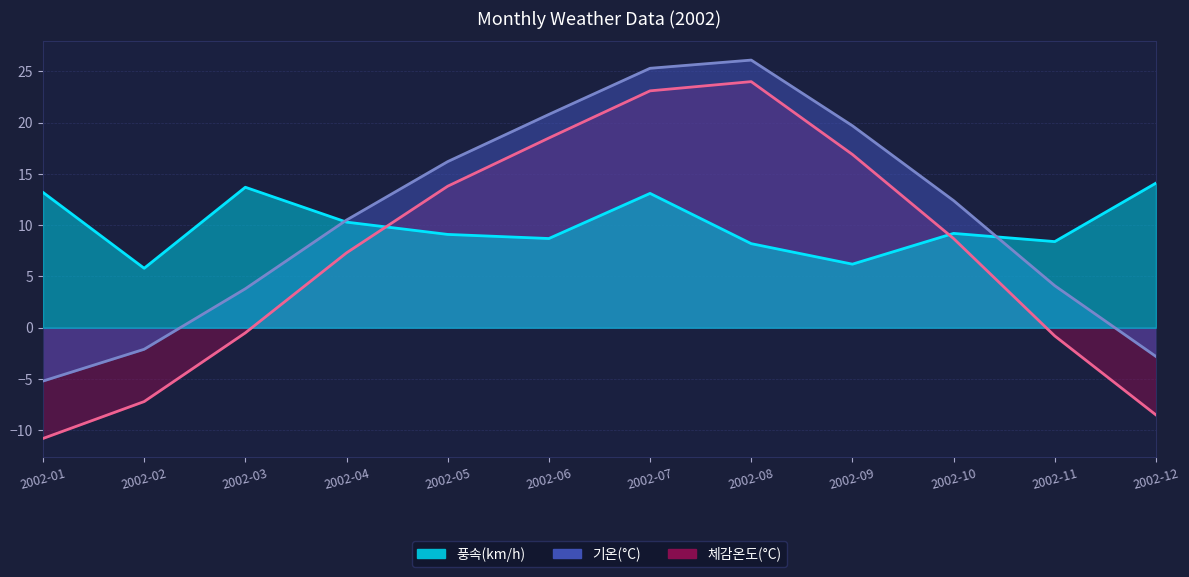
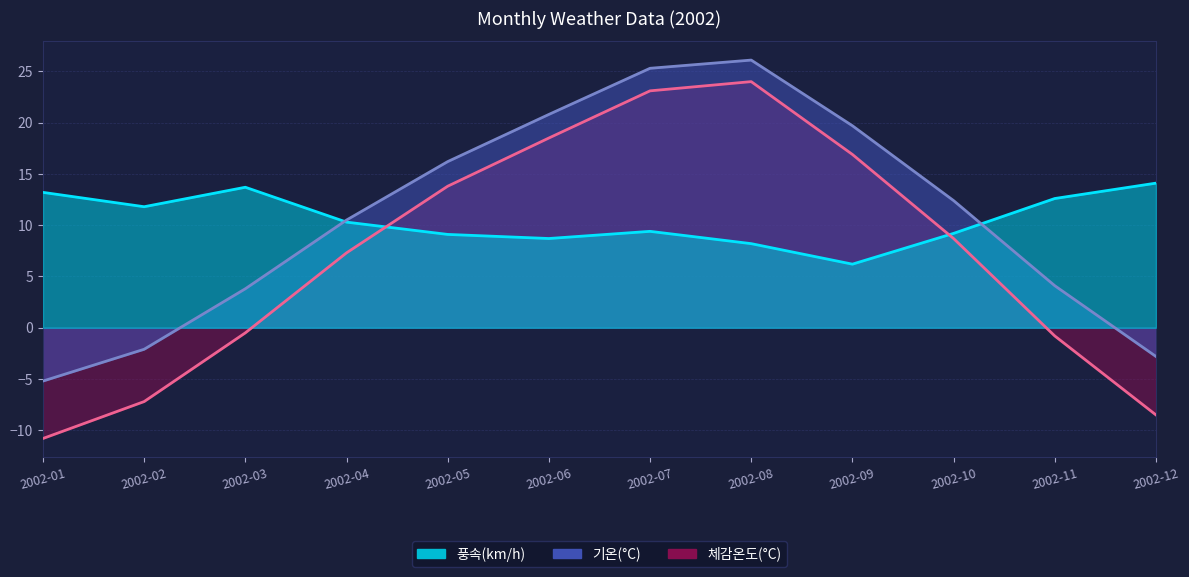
  {
    "풍속(km/h)": {
      "2002-01": 13.2,
-     "2002-02": 5.8,
+     "2002-02": 11.8,
      "2002-03": 13.7,
      "2002-05": 9.1,
      "2002-06": 8.7,
-     "2002-07": 13.1,
+     "2002-07": 9.4,
      "2002-08": 8.2,
      "2002-09": 6.2,
      "2002-10": 9.2,
-     "2002-11": 8.4,
+     "2002-11": 12.6,
      "2002-12": 14.1
    }
  }
